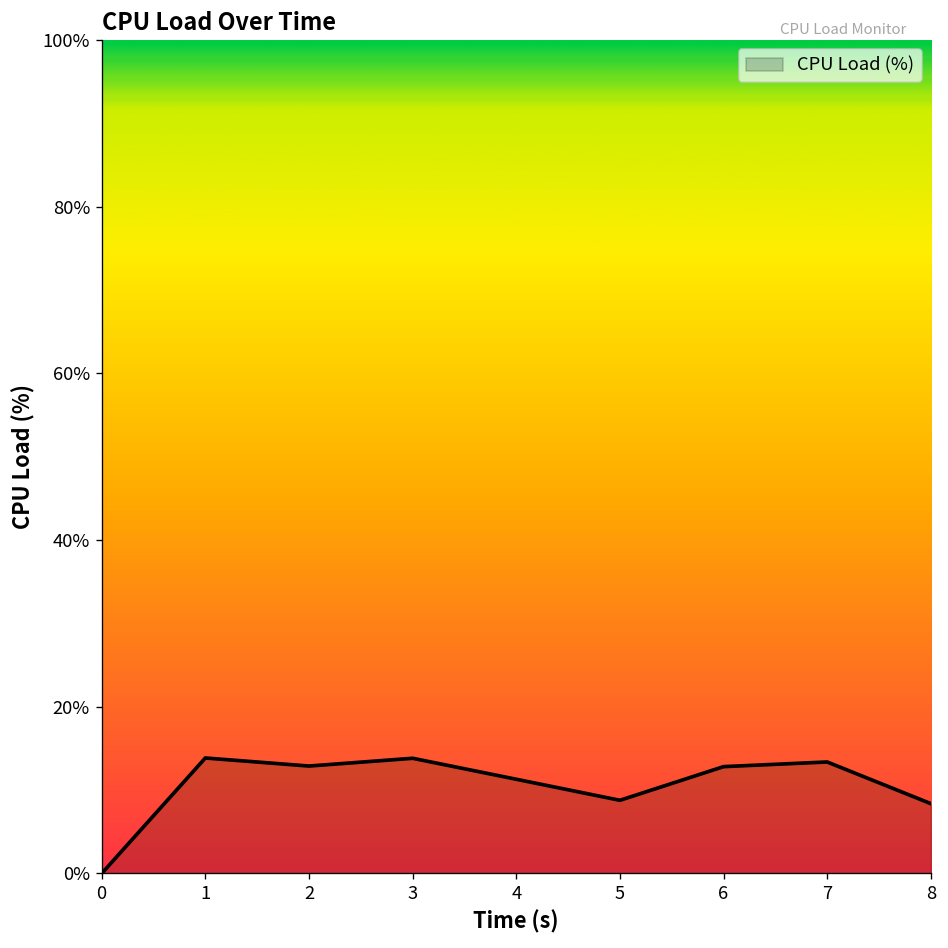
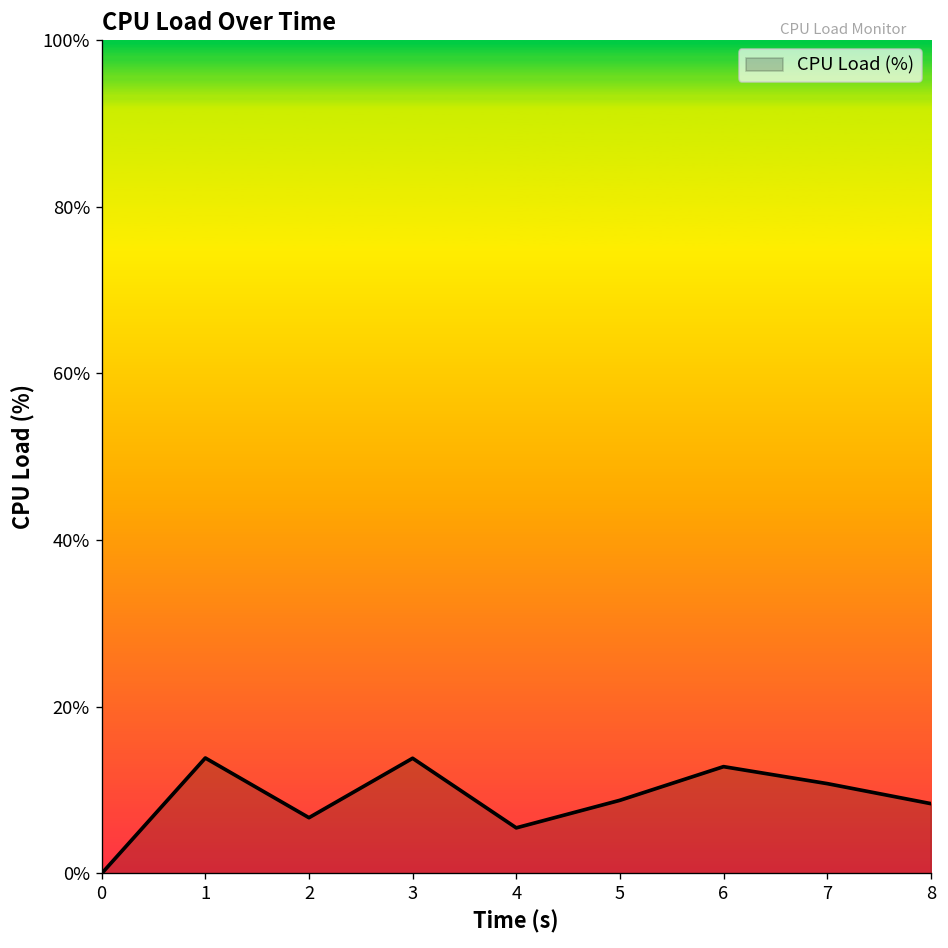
  {
    "0": "0%",
    "1": "14%",
-   "2": "13%",
+   "2": "7%",
    "3": "14%",
-   "4": "11%",
+   "4": "5%",
    "5": "9%",
    "6": "13%",
-   "7": "13%",
+   "7": "11%",
    "8": "8%"
  }
